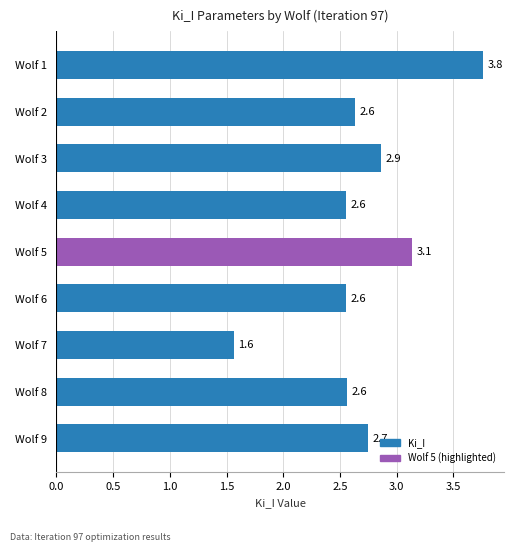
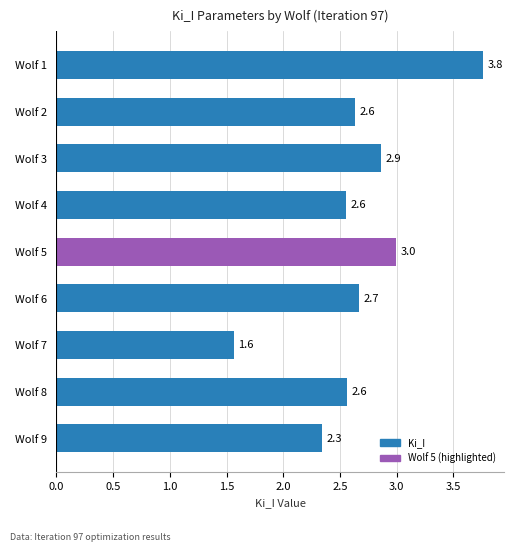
  {
    "Wolf 1": 3.8,
    "Wolf 2": 2.6,
    "Wolf 3": 2.9,
    "Wolf 4": 2.6,
-   "Wolf 5": 3.1,
-   "Wolf 6": 2.6,
+   "Wolf 5": 3.0,
+   "Wolf 6": 2.7,
    "Wolf 7": 1.6,
    "Wolf 8": 2.6,
-   "Wolf 9": 2.7
+   "Wolf 9": 2.3
  }
